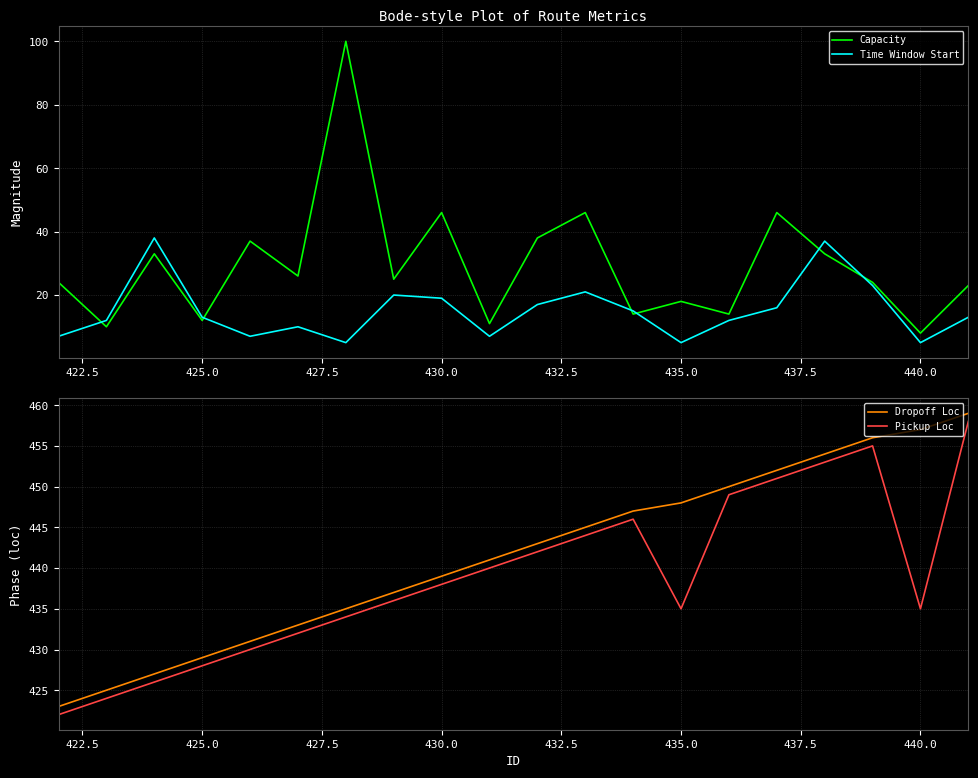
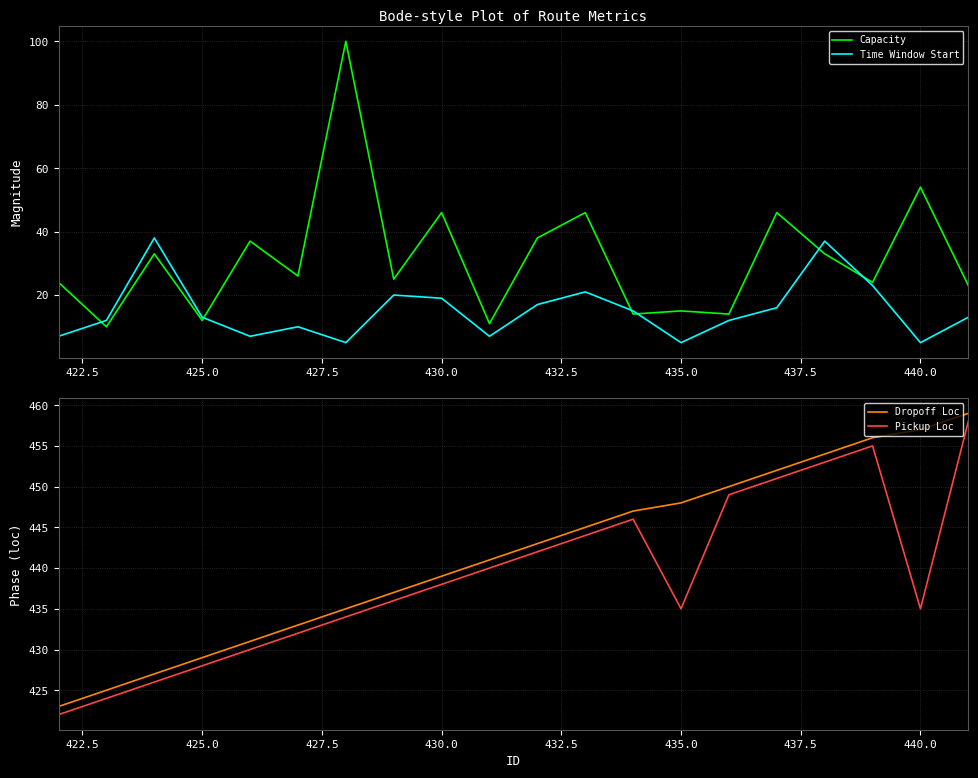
  {
    "Bode-style Plot of Route Metrics": {
      "Capacity": {
        "425.0": 12,
        "430.0": 46,
-       "435.0": 18,
-       "440.0": 8
+       "435.0": 15,
+       "440.0": 54
      },
      "Time Window Start": {
        "425.0": 13,
        "430.0": 19,
        "435.0": 5,
        "440.0": 5
      }
    }
  }
